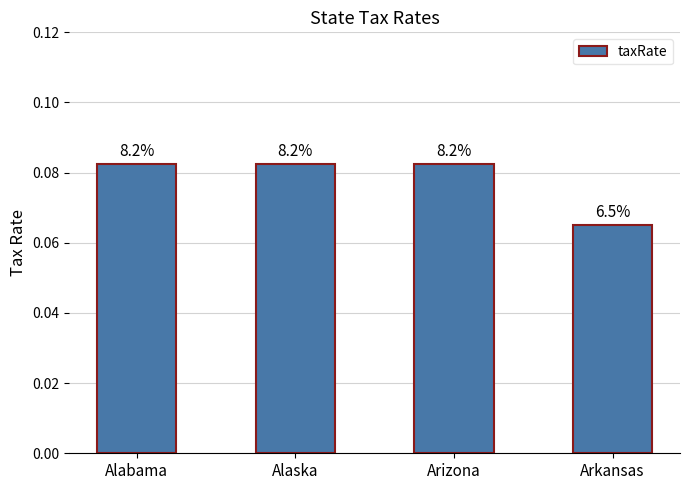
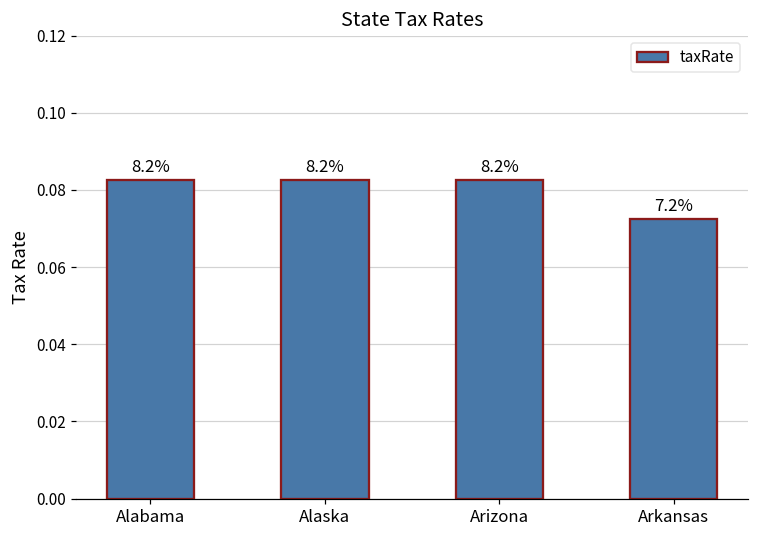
  {
    "Alabama": "8.2%",
    "Alaska": "8.2%",
    "Arizona": "8.2%",
-   "Arkansas": "6.5%"
+   "Arkansas": "7.2%"
  }
